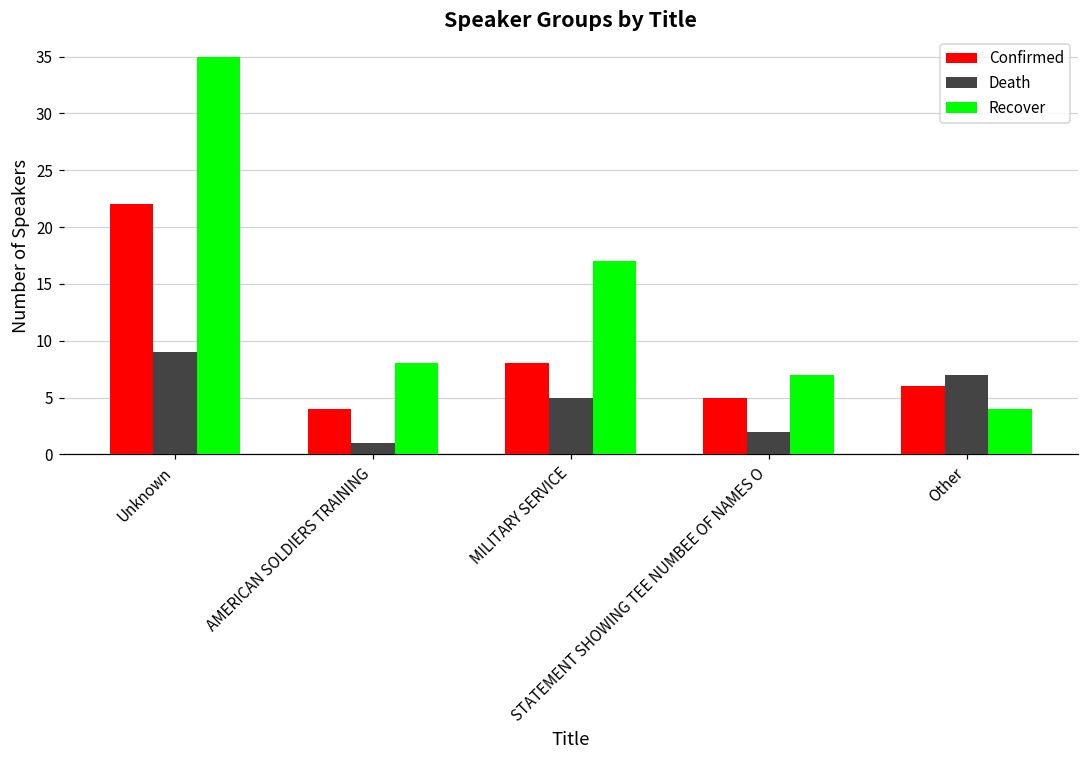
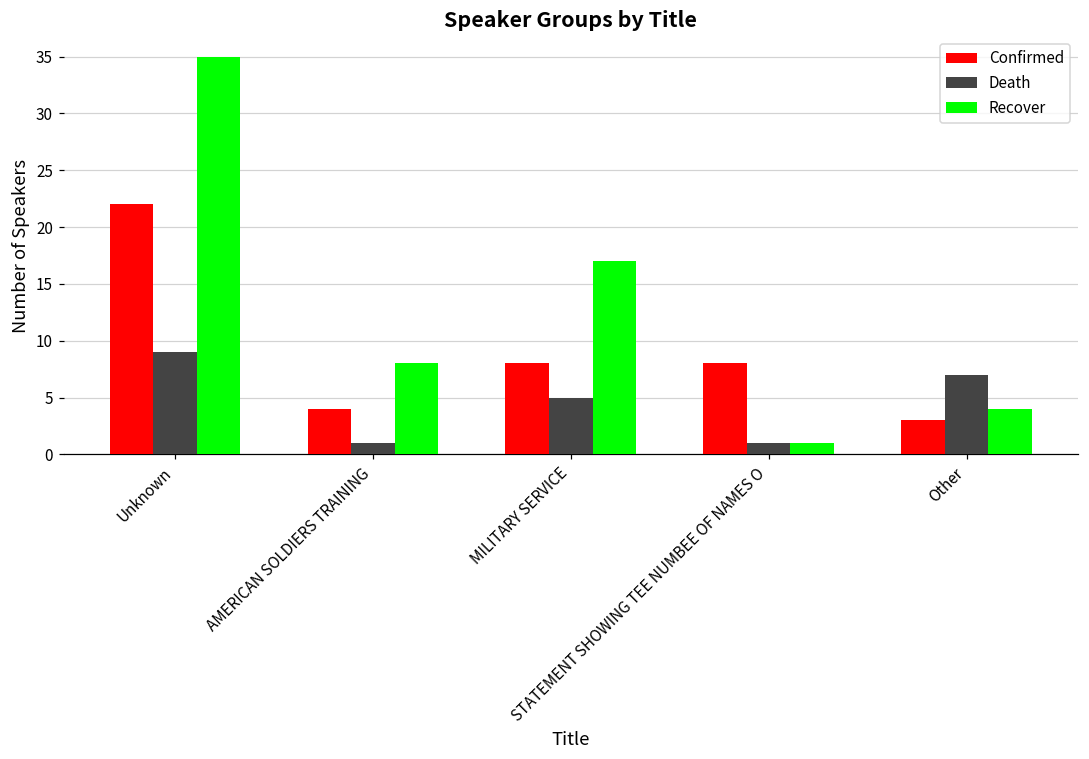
  {
    "Confirmed": {
      "Unknown": 22,
      "AMERICAN SOLDIERS TRAINING": 4,
      "MILITARY SERVICE": 8,
-     "STATEMENT SHOWING TEE NUMBEE OF NAMES O": 5,
-     "Other": 6
+     "STATEMENT SHOWING TEE NUMBEE OF NAMES O": 8,
+     "Other": 3
    },
    "Death": {
      "Unknown": 9,
      "AMERICAN SOLDIERS TRAINING": 1,
      "MILITARY SERVICE": 5,
-     "STATEMENT SHOWING TEE NUMBEE OF NAMES O": 2,
+     "STATEMENT SHOWING TEE NUMBEE OF NAMES O": 1,
      "Other": 7
    },
    "Recover": {
      "Unknown": 35,
      "AMERICAN SOLDIERS TRAINING": 8,
      "MILITARY SERVICE": 17,
-     "STATEMENT SHOWING TEE NUMBEE OF NAMES O": 7,
+     "STATEMENT SHOWING TEE NUMBEE OF NAMES O": 1,
      "Other": 4
    }
  }
